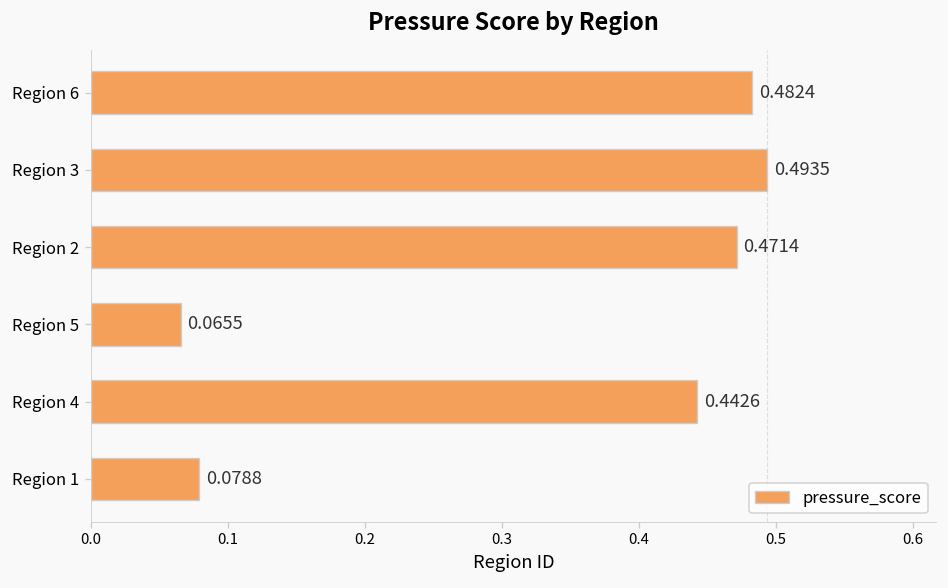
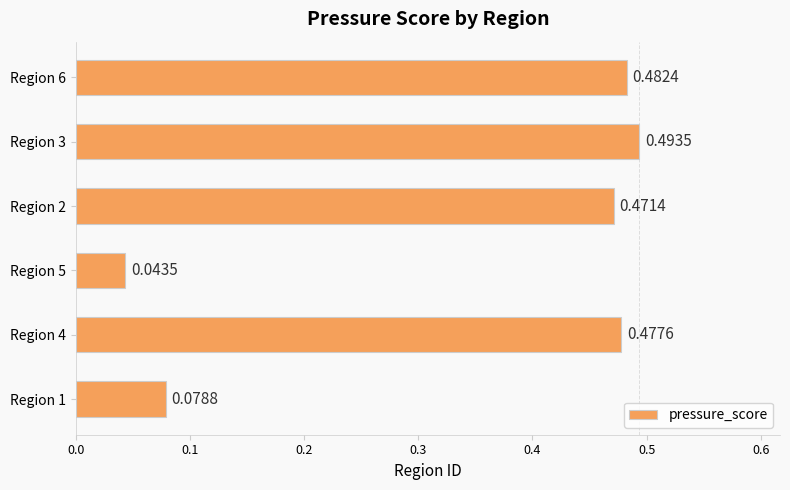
  {
    "Region 6": 0.4824,
    "Region 3": 0.4935,
    "Region 2": 0.4714,
-   "Region 5": 0.0655,
-   "Region 4": 0.4426,
+   "Region 5": 0.0435,
+   "Region 4": 0.4776,
    "Region 1": 0.0788
  }
